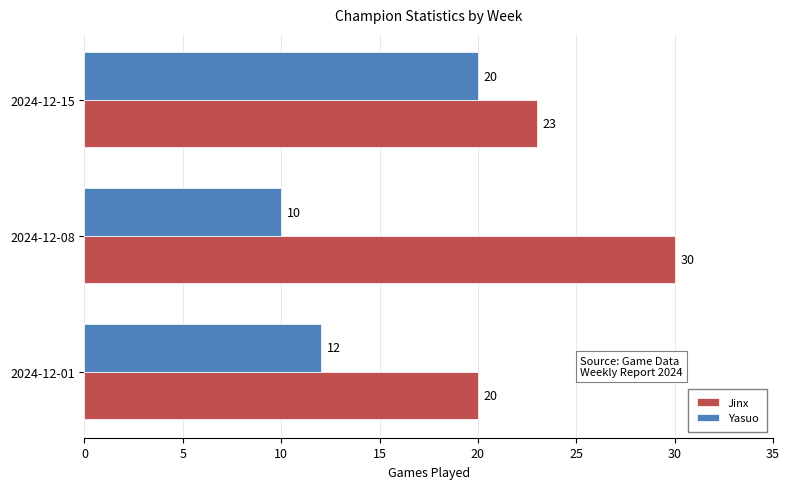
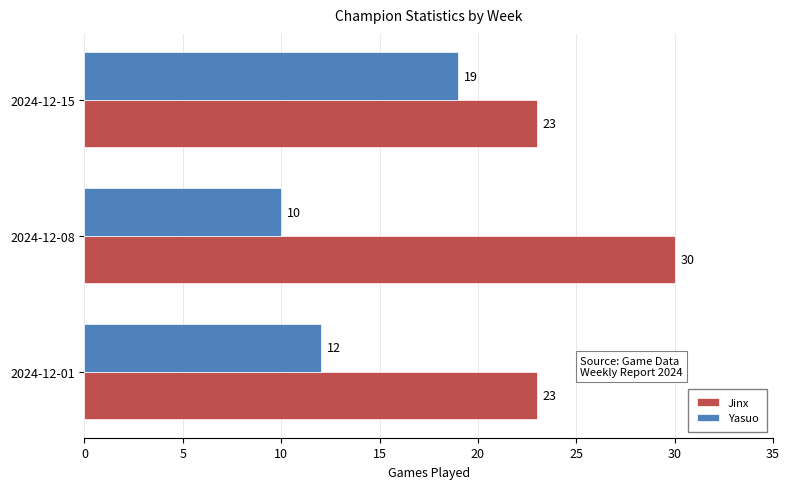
  {
    "Jinx": {
      "2024-12-15": 23,
      "2024-12-08": 30,
-     "2024-12-01": 20
+     "2024-12-01": 23
    },
    "Yasuo": {
-     "2024-12-15": 20,
+     "2024-12-15": 19,
      "2024-12-08": 10,
      "2024-12-01": 12
    }
  }
